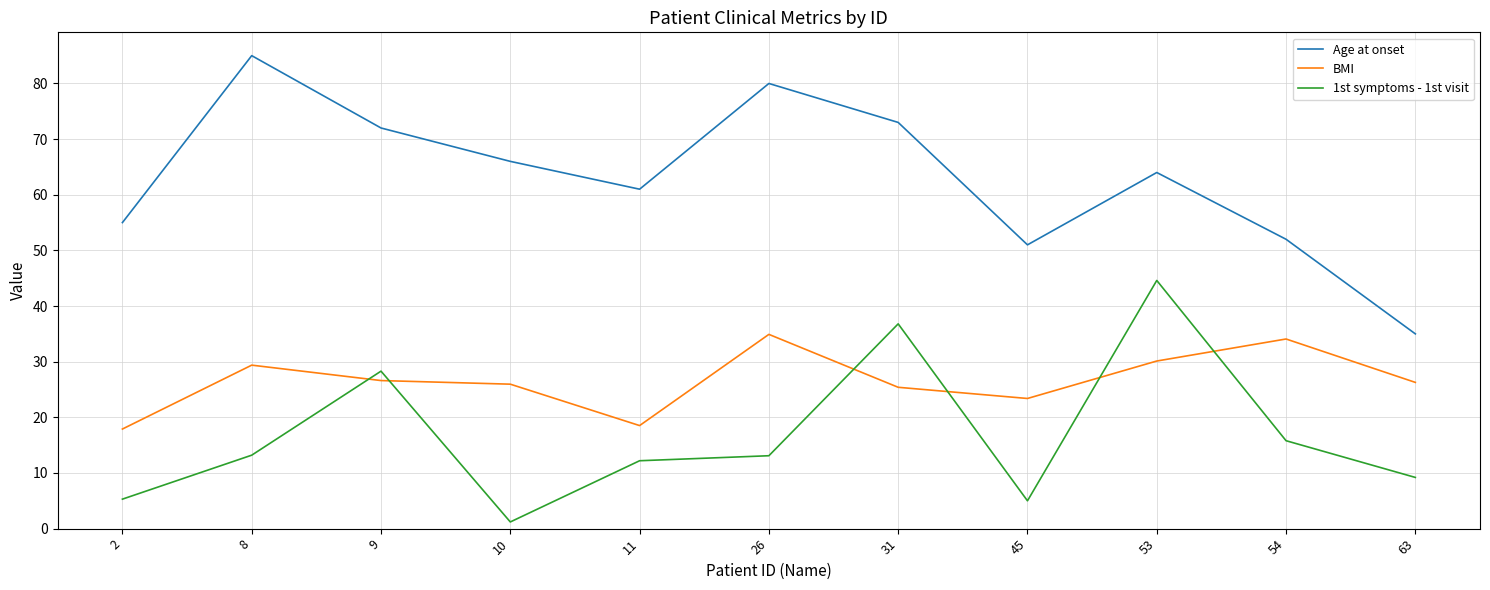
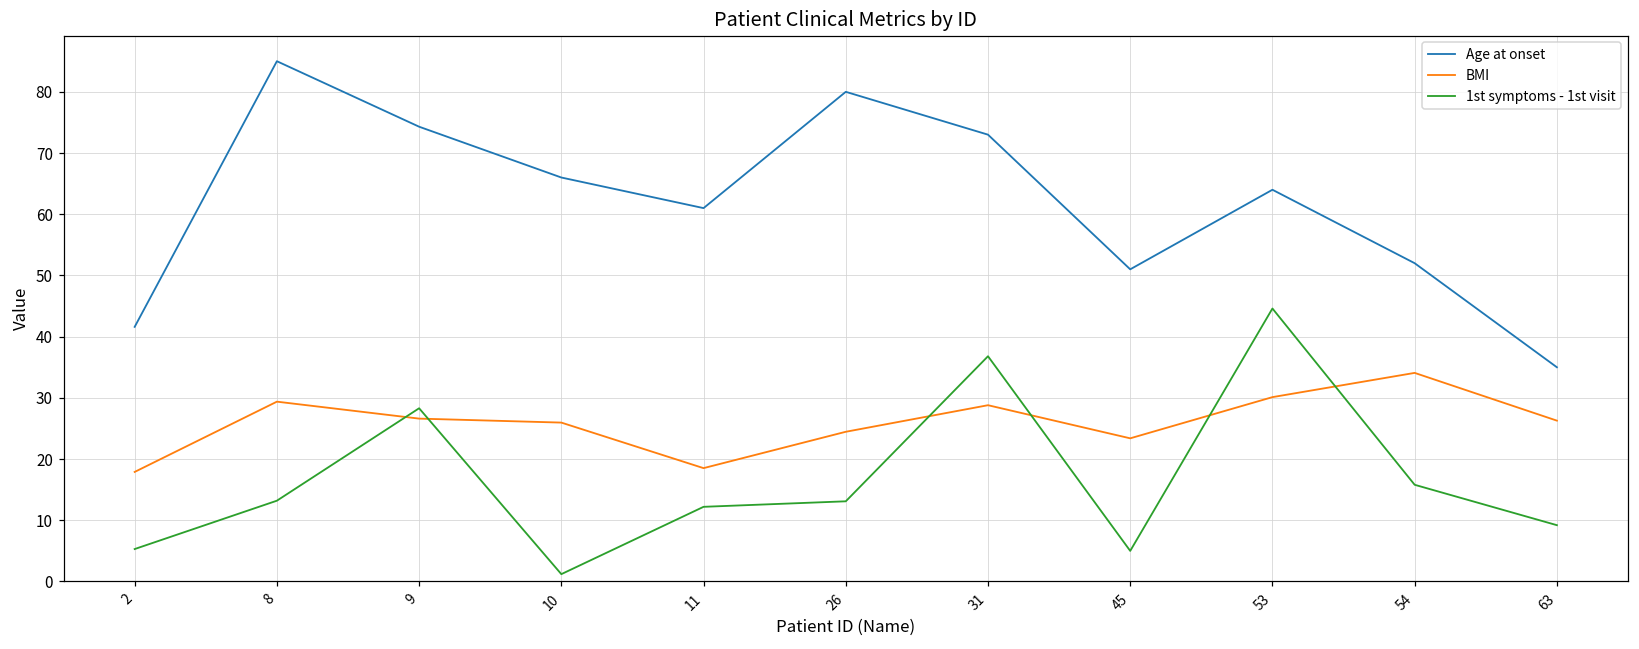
  {
    "Age at onset": {
-     "2": 55,
+     "2": 42,
      "8": 85,
-     "9": 72,
+     "9": 74,
      "10": 66,
      "11": 61,
      "26": 80,
      "31": 73,
      "45": 51,
      "53": 64,
      "54": 52,
      "63": 35
    },
    "BMI": {
      "2": 18,
      "8": 29,
      "9": 27,
      "10": 26,
      "11": 19,
-     "26": 35,
-     "31": 25,
+     "26": 24,
+     "31": 29,
      "45": 23,
      "53": 30,
      "54": 34,
      "63": 26
    },
    "1st symptoms - 1st visit": {
      "2": 5,
      "8": 13,
      "9": 28,
      "10": 1,
      "11": 12,
      "26": 13,
      "31": 37,
      "45": 5,
      "53": 45,
      "54": 16,
      "63": 9
    }
  }
